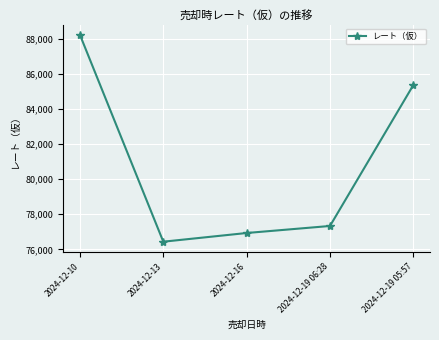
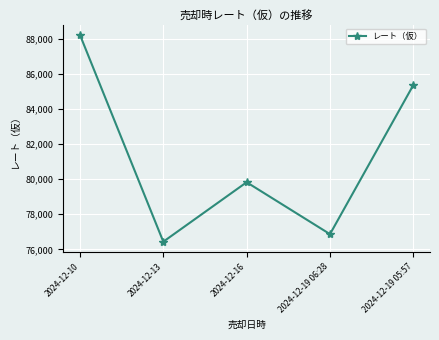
  {
    "2024-12-10": "88,200",
    "2024-12-13": "76,400",
-   "2024-12-16": "76,900",
-   "2024-12-19 06:28": "77,300",
+   "2024-12-16": "79,800",
+   "2024-12-19 06:28": "76,900",
    "2024-12-19 05:57": "85,400"
  }
